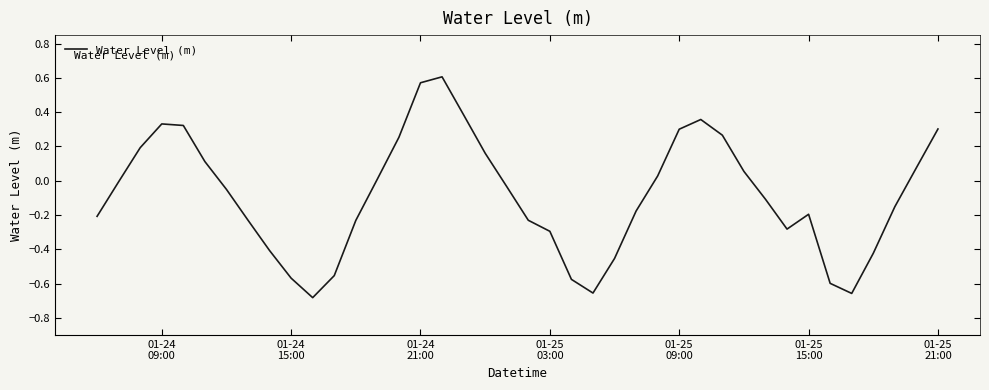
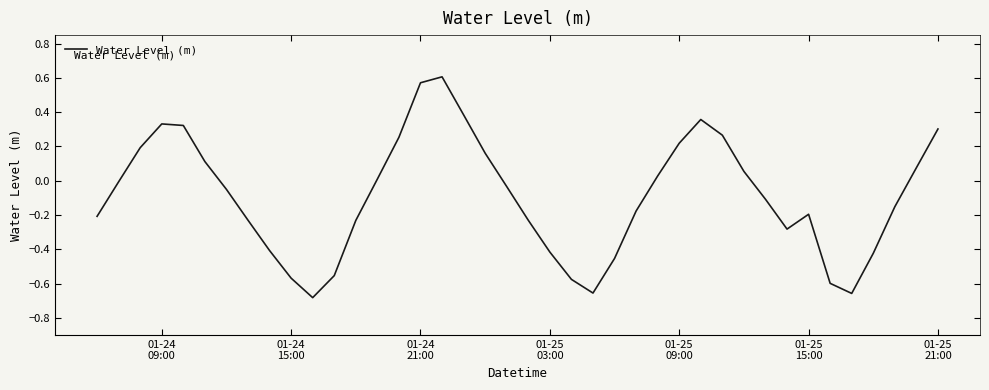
  {
    "01-24 09:00": 0.33,
    "01-24 15:00": -0.57,
    "01-24 21:00": 0.57,
-   "01-25 03:00": -0.30,
-   "01-25 09:00": 0.30,
+   "01-25 03:00": -0.42,
+   "01-25 09:00": 0.22,
    "01-25 15:00": -0.20,
    "01-25 21:00": 0.30
  }
